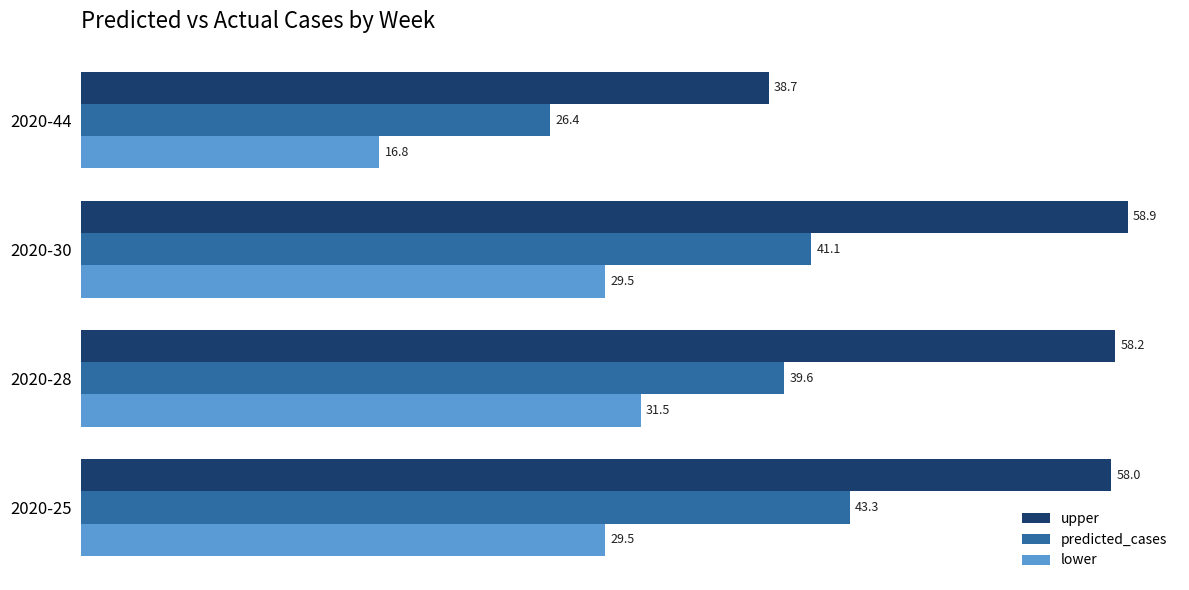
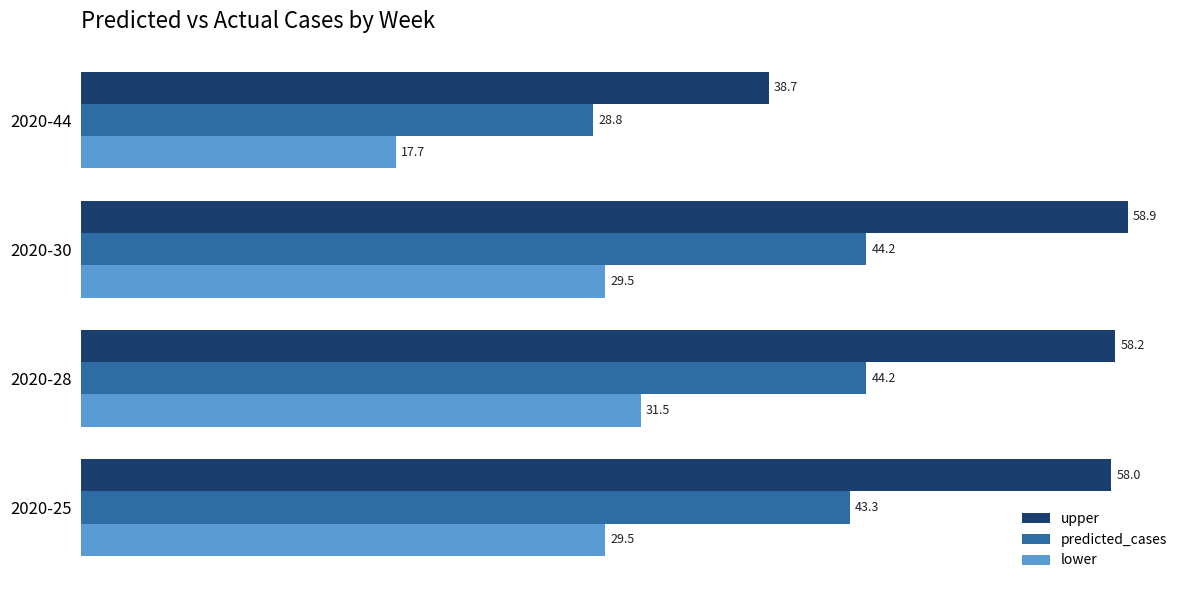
  {
    "upper": {
      "2020-44": 38.7,
      "2020-30": 58.9,
      "2020-28": 58.2,
      "2020-25": 58.0
    },
    "predicted_cases": {
-     "2020-44": 26.4,
-     "2020-30": 41.1,
-     "2020-28": 39.6,
+     "2020-44": 28.8,
+     "2020-30": 44.2,
+     "2020-28": 44.2,
      "2020-25": 43.3
    },
    "lower": {
-     "2020-44": 16.8,
+     "2020-44": 17.7,
      "2020-30": 29.5,
      "2020-28": 31.5,
      "2020-25": 29.5
    }
  }
